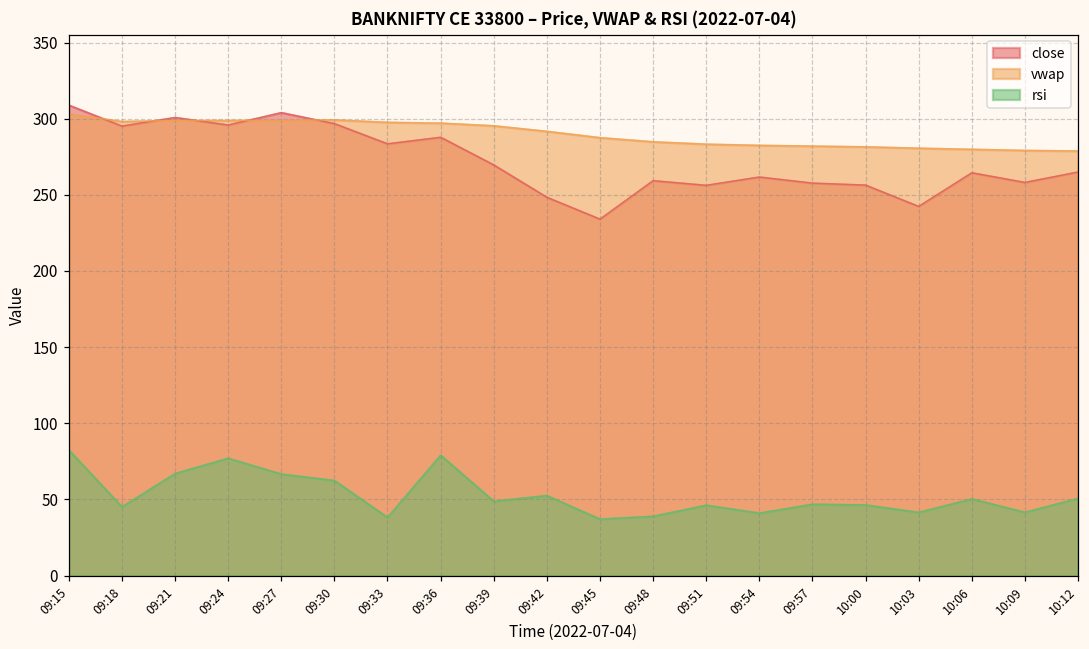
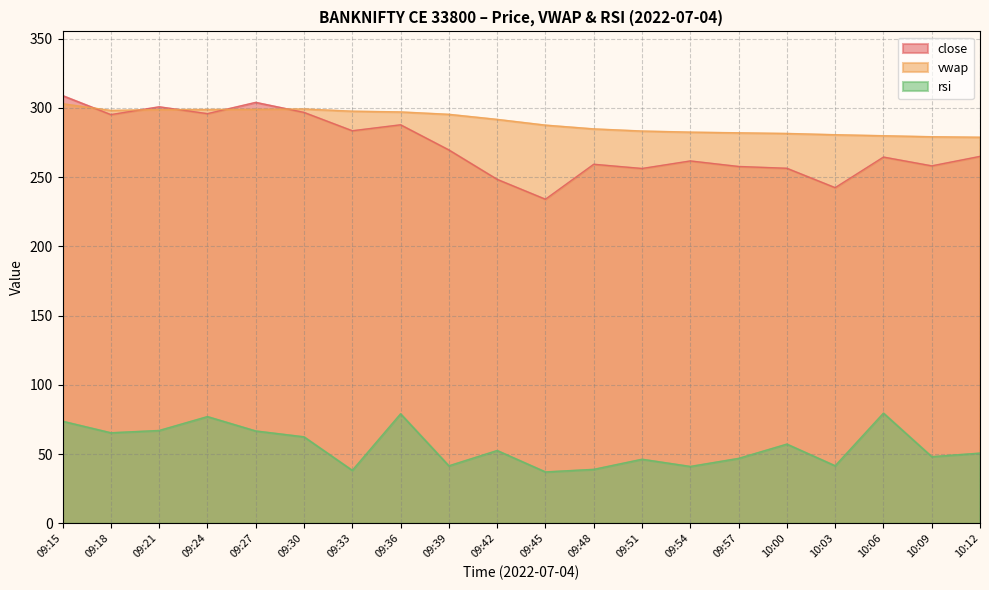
  {
    "rsi": {
-     "09:15": 83,
-     "09:18": 45,
+     "09:15": 74,
+     "09:18": 65,
      "09:21": 67,
      "09:24": 77,
      "09:27": 67,
      "09:30": 62,
      "09:33": 38,
      "09:36": 79,
-     "09:39": 49,
+     "09:39": 42,
      "09:42": 53,
      "09:45": 37,
      "09:48": 39,
      "09:51": 46,
      "09:54": 41,
      "09:57": 47,
-     "10:00": 46,
+     "10:00": 57,
      "10:03": 42,
-     "10:06": 50,
-     "10:09": 42,
+     "10:06": 80,
+     "10:09": 48,
      "10:12": 51
    }
  }
